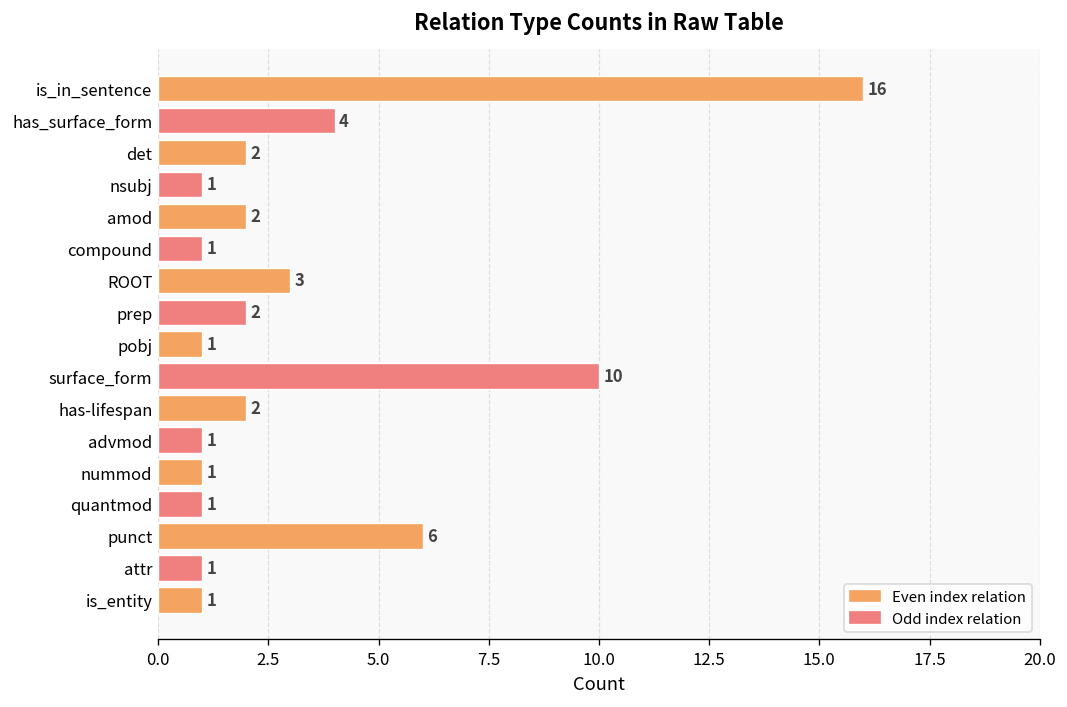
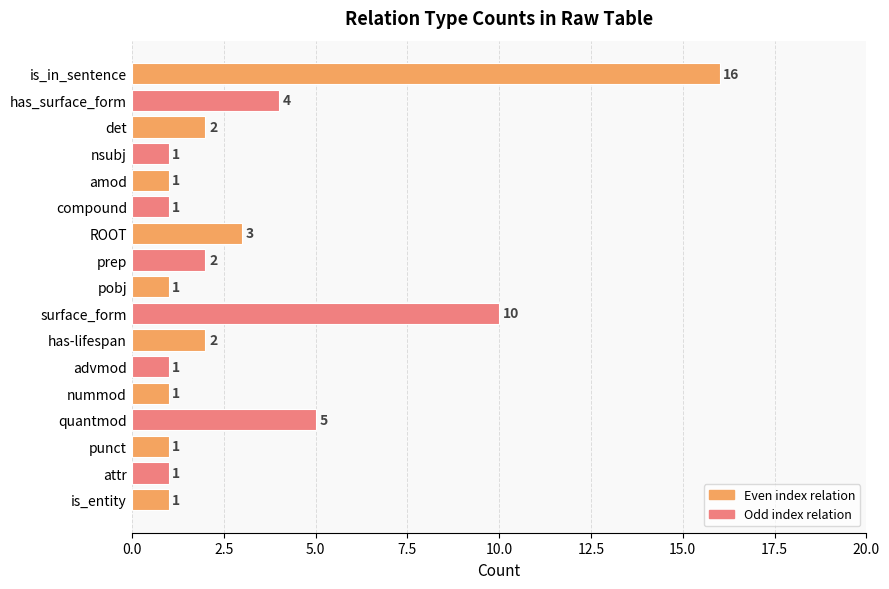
  {
    "is_in_sentence": 16,
    "has_surface_form": 4,
    "det": 2,
    "nsubj": 1,
-   "amod": 2,
+   "amod": 1,
    "compound": 1,
    "ROOT": 3,
    "prep": 2,
    "pobj": 1,
    "surface_form": 10,
    "has-lifespan": 2,
    "advmod": 1,
    "nummod": 1,
-   "quantmod": 1,
-   "punct": 6,
+   "quantmod": 5,
+   "punct": 1,
    "attr": 1,
    "is_entity": 1
  }
